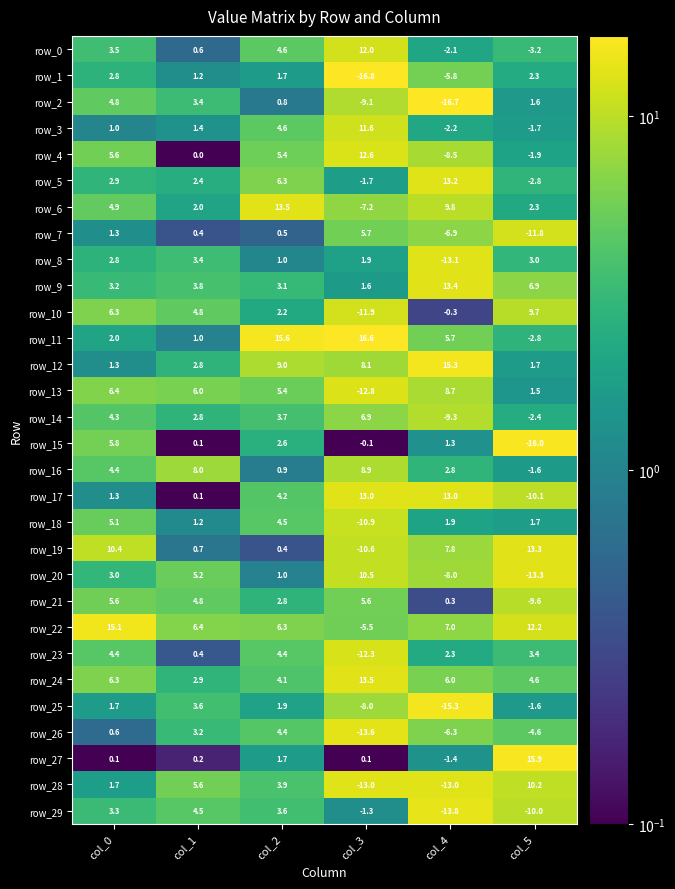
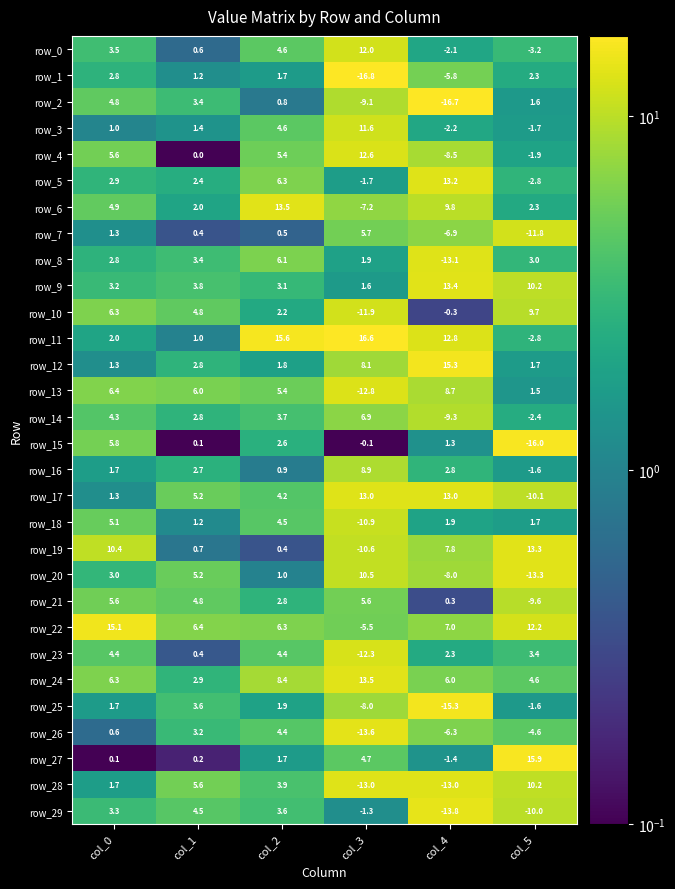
  {
    "row_0": {
      "col_0": 3.5,
      "col_1": 0.6,
      "col_2": 4.6,
      "col_3": 12.0,
      "col_4": -2.1,
      "col_5": -3.2
    },
    "row_1": {
      "col_0": 2.8,
      "col_1": 1.2,
      "col_2": 1.7,
      "col_3": -16.8,
      "col_4": -5.8,
      "col_5": 2.3
    },
    "row_2": {
      "col_0": 4.8,
      "col_1": 3.4,
      "col_2": 0.8,
      "col_3": -9.1,
      "col_4": -16.7,
      "col_5": 1.6
    },
    "row_3": {
      "col_0": 1.0,
      "col_1": 1.4,
      "col_2": 4.6,
      "col_3": 11.6,
      "col_4": -2.2,
      "col_5": -1.7
    },
    "row_4": {
      "col_0": 5.6,
      "col_1": 0.0,
      "col_2": 5.4,
      "col_3": 12.6,
      "col_4": -8.5,
      "col_5": -1.9
    },
    "row_5": {
      "col_0": 2.9,
      "col_1": 2.4,
      "col_2": 6.3,
      "col_3": -1.7,
      "col_4": 13.2,
      "col_5": -2.8
    },
    "row_6": {
      "col_0": 4.9,
      "col_1": 2.0,
      "col_2": 13.5,
      "col_3": -7.2,
      "col_4": 9.8,
      "col_5": 2.3
    },
    "row_7": {
      "col_0": 1.3,
      "col_1": 0.4,
      "col_2": 0.5,
      "col_3": 5.7,
      "col_4": -6.9,
      "col_5": -11.8
    },
    "row_8": {
      "col_0": 2.8,
      "col_1": 3.4,
-     "col_2": 1.0,
+     "col_2": 6.1,
      "col_3": 1.9,
      "col_4": -13.1,
      "col_5": 3.0
    },
    "row_9": {
      "col_0": 3.2,
      "col_1": 3.8,
      "col_2": 3.1,
      "col_3": 1.6,
      "col_4": 13.4,
-     "col_5": 6.9
+     "col_5": 10.2
    },
    "row_10": {
      "col_0": 6.3,
      "col_1": 4.8,
      "col_2": 2.2,
      "col_3": -11.9,
      "col_4": -0.3,
      "col_5": 9.7
    },
    "row_11": {
      "col_0": 2.0,
      "col_1": 1.0,
      "col_2": 15.6,
      "col_3": 16.6,
-     "col_4": 5.7,
+     "col_4": 12.8,
      "col_5": -2.8
    },
    "row_12": {
      "col_0": 1.3,
      "col_1": 2.8,
-     "col_2": 9.0,
+     "col_2": 1.8,
      "col_3": 8.1,
      "col_4": 15.3,
      "col_5": 1.7
    },
    "row_13": {
      "col_0": 6.4,
      "col_1": 6.0,
      "col_2": 5.4,
      "col_3": -12.8,
      "col_4": 8.7,
      "col_5": 1.5
    },
    "row_14": {
      "col_0": 4.3,
      "col_1": 2.8,
      "col_2": 3.7,
      "col_3": 6.9,
      "col_4": -9.3,
      "col_5": -2.4
    },
    "row_15": {
      "col_0": 5.8,
      "col_1": 0.1,
      "col_2": 2.6,
      "col_3": -0.1,
      "col_4": 1.3,
      "col_5": -16.0
    },
    "row_16": {
-     "col_0": 4.4,
-     "col_1": 8.0,
+     "col_0": 1.7,
+     "col_1": 2.7,
      "col_2": 0.9,
      "col_3": 8.9,
      "col_4": 2.8,
      "col_5": -1.6
    },
    "row_17": {
      "col_0": 1.3,
-     "col_1": 0.1,
+     "col_1": 5.2,
      "col_2": 4.2,
      "col_3": 13.0,
      "col_4": 13.0,
      "col_5": -10.1
    },
    "row_18": {
      "col_0": 5.1,
      "col_1": 1.2,
      "col_2": 4.5,
      "col_3": -10.9,
      "col_4": 1.9,
      "col_5": 1.7
    },
    "row_19": {
      "col_0": 10.4,
      "col_1": 0.7,
      "col_2": 0.4,
      "col_3": -10.6,
      "col_4": 7.8,
      "col_5": 13.3
    },
    "row_20": {
      "col_0": 3.0,
      "col_1": 5.2,
      "col_2": 1.0,
      "col_3": 10.5,
      "col_4": -8.0,
      "col_5": -13.3
    },
    "row_21": {
      "col_0": 5.6,
      "col_1": 4.8,
      "col_2": 2.8,
      "col_3": 5.6,
      "col_4": 0.3,
      "col_5": -9.6
    },
    "row_22": {
      "col_0": 15.1,
      "col_1": 6.4,
      "col_2": 6.3,
      "col_3": -5.5,
      "col_4": 7.0,
      "col_5": 12.2
    },
    "row_23": {
      "col_0": 4.4,
      "col_1": 0.4,
      "col_2": 4.4,
      "col_3": -12.3,
      "col_4": 2.3,
      "col_5": 3.4
    },
    "row_24": {
      "col_0": 6.3,
      "col_1": 2.9,
-     "col_2": 4.1,
+     "col_2": 8.4,
      "col_3": 13.5,
      "col_4": 6.0,
      "col_5": 4.6
    },
    "row_25": {
      "col_0": 1.7,
      "col_1": 3.6,
      "col_2": 1.9,
      "col_3": -8.0,
      "col_4": -15.3,
      "col_5": -1.6
    },
    "row_26": {
      "col_0": 0.6,
      "col_1": 3.2,
      "col_2": 4.4,
      "col_3": -13.6,
      "col_4": -6.3,
      "col_5": -4.6
    },
    "row_27": {
      "col_0": 0.1,
      "col_1": 0.2,
      "col_2": 1.7,
-     "col_3": 0.1,
+     "col_3": 4.7,
      "col_4": -1.4,
      "col_5": 15.9
    },
    "row_28": {
      "col_0": 1.7,
      "col_1": 5.6,
      "col_2": 3.9,
      "col_3": -13.0,
      "col_4": -13.0,
      "col_5": 10.2
    },
    "row_29": {
      "col_0": 3.3,
      "col_1": 4.5,
      "col_2": 3.6,
      "col_3": -1.3,
      "col_4": -13.8,
      "col_5": -10.0
    }
  }
